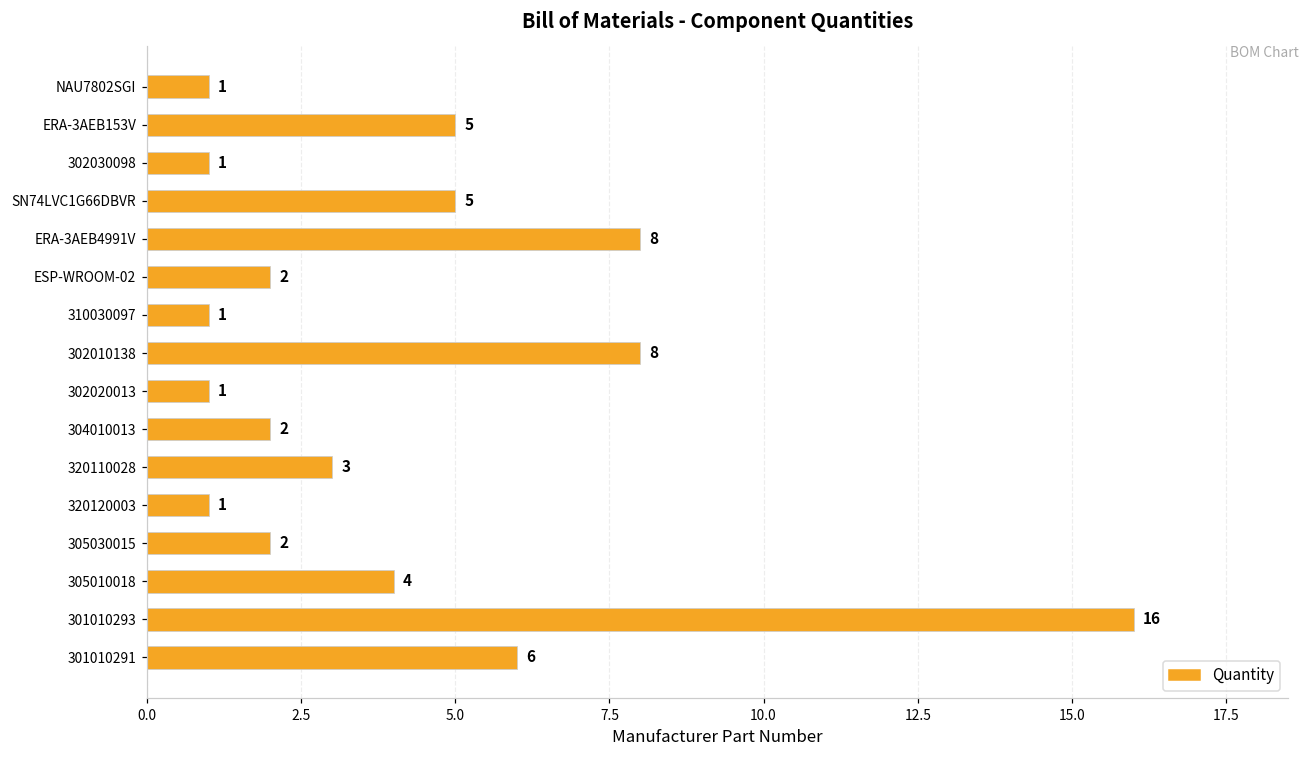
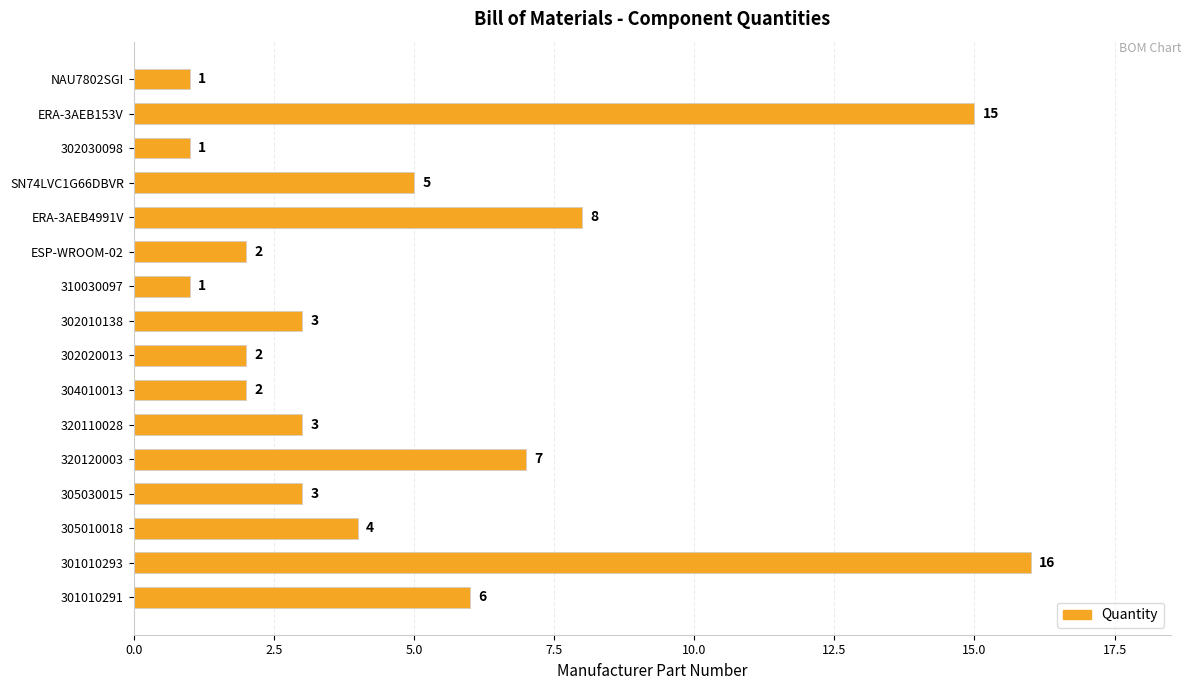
  {
    "NAU7802SGI": 1,
-   "ERA-3AEB153V": 5,
+   "ERA-3AEB153V": 15,
    "302030098": 1,
    "SN74LVC1G66DBVR": 5,
    "ERA-3AEB4991V": 8,
    "ESP-WROOM-02": 2,
    "310030097": 1,
-   "302010138": 8,
-   "302020013": 1,
+   "302010138": 3,
+   "302020013": 2,
    "304010013": 2,
    "320110028": 3,
-   "320120003": 1,
-   "305030015": 2,
+   "320120003": 7,
+   "305030015": 3,
    "305010018": 4,
    "301010293": 16,
    "301010291": 6
  }
